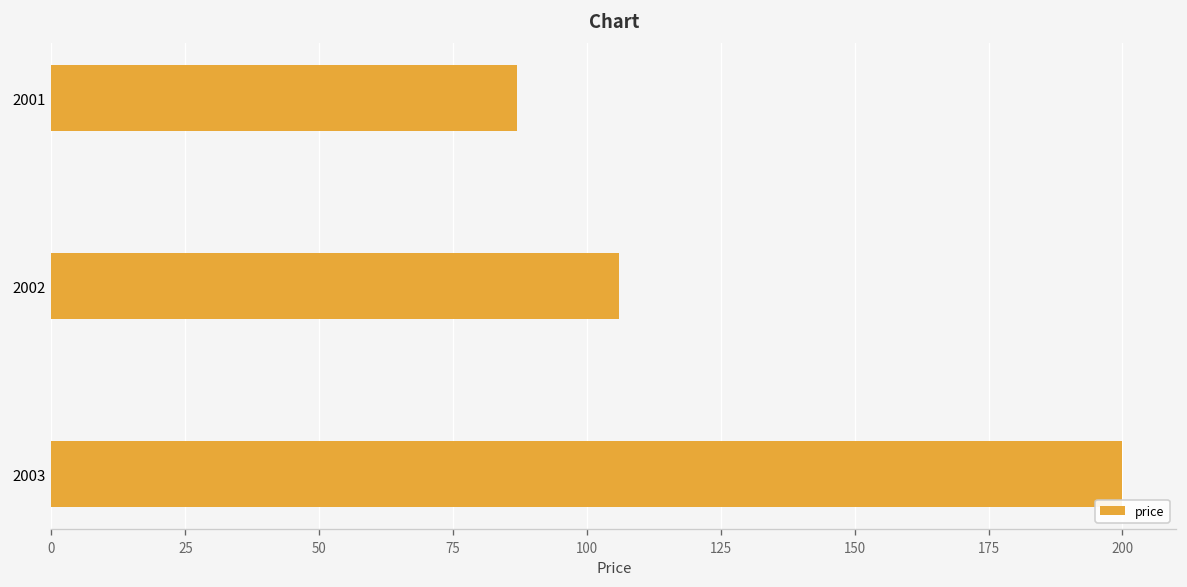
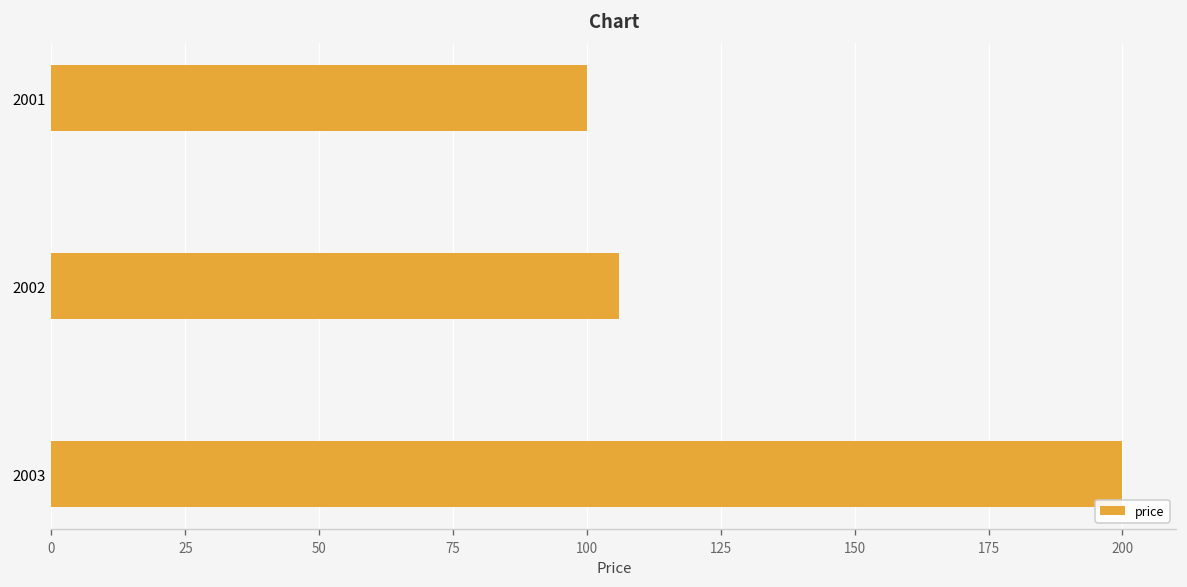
  {
-   "2001": 87,
+   "2001": 100,
    "2002": 106,
    "2003": 200
  }
